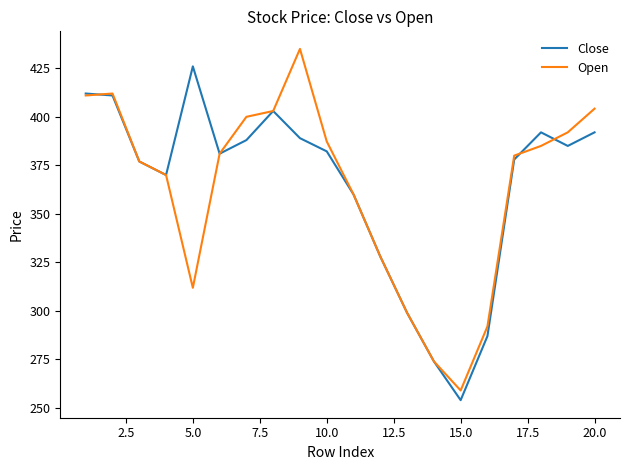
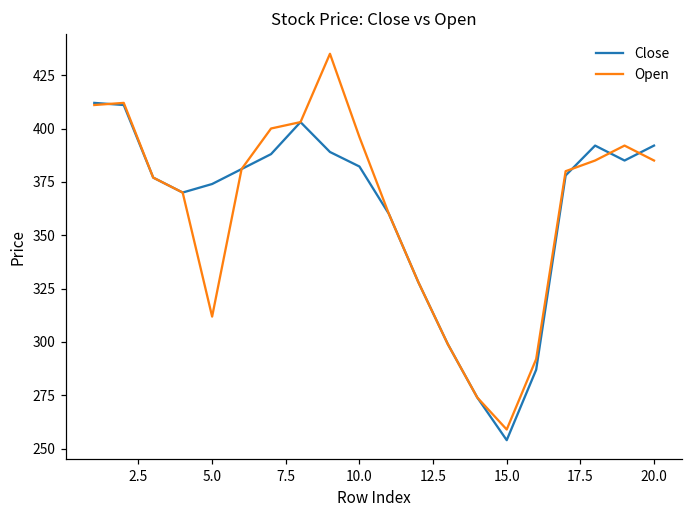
  {
    "Close": {
-     "5.0": 426,
+     "5.0": 374,
      "10.0": 382,
      "15.0": 254,
      "20.0": 392
    },
    "Open": {
      "5.0": 312,
-     "10.0": 387,
+     "10.0": 396,
      "15.0": 259,
-     "20.0": 404
+     "20.0": 385
    }
  }
